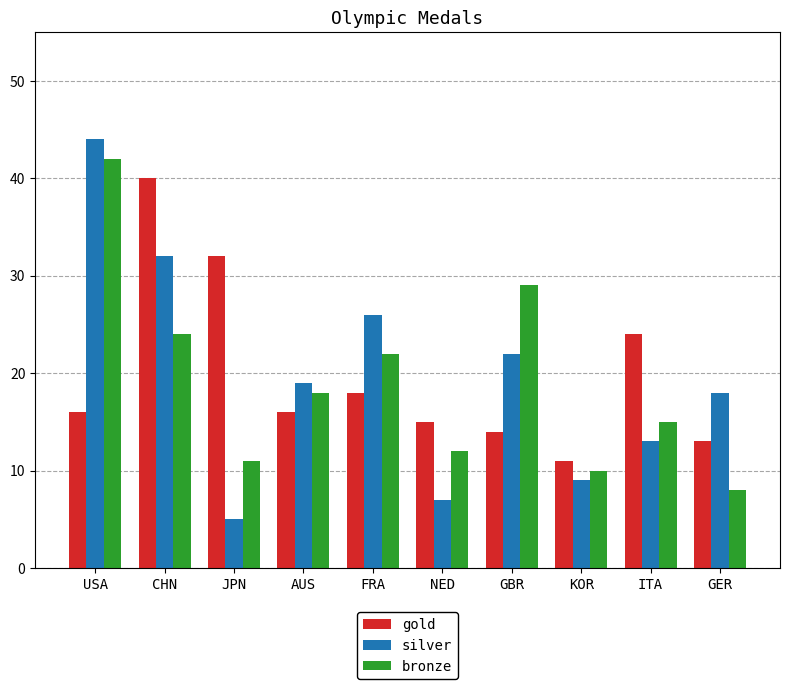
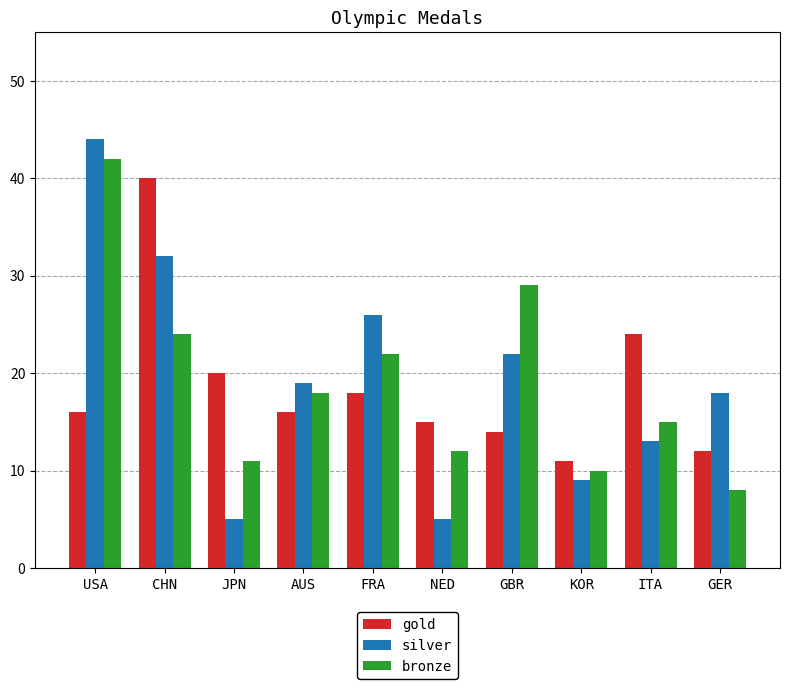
  {
    "gold": {
      "USA": 16,
      "CHN": 40,
-     "JPN": 32,
+     "JPN": 20,
      "AUS": 16,
      "FRA": 18,
      "NED": 15,
      "GBR": 14,
      "KOR": 11,
      "ITA": 24,
-     "GER": 13
+     "GER": 12
    },
    "silver": {
      "USA": 44,
      "CHN": 32,
      "JPN": 5,
      "AUS": 19,
      "FRA": 26,
-     "NED": 7,
+     "NED": 5,
      "GBR": 22,
      "KOR": 9,
      "ITA": 13,
      "GER": 18
    },
    "bronze": {
      "USA": 42,
      "CHN": 24,
      "JPN": 11,
      "AUS": 18,
      "FRA": 22,
      "NED": 12,
      "GBR": 29,
      "KOR": 10,
      "ITA": 15,
      "GER": 8
    }
  }
